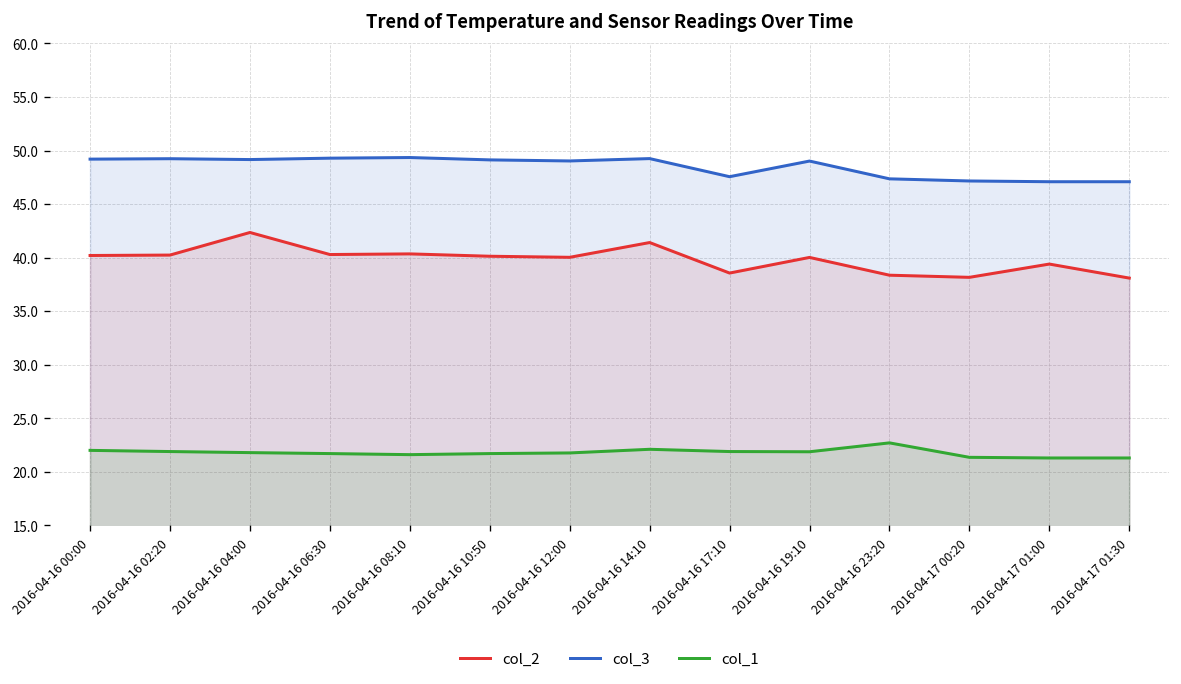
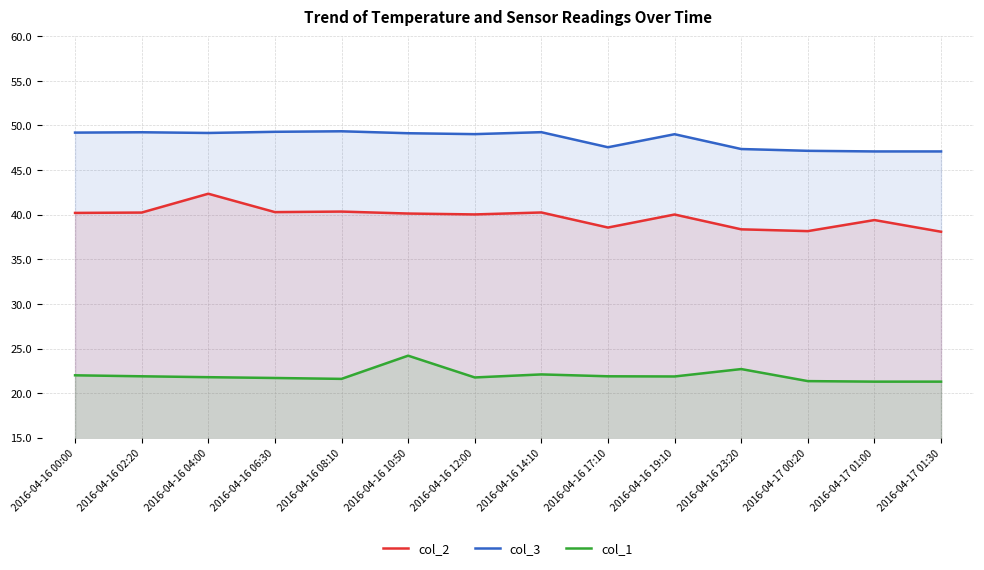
  {
    "col_2": {
      "2016-04-16 00:00": 40,
      "2016-04-16 02:20": 40,
      "2016-04-16 04:00": 42,
      "2016-04-16 06:30": 40,
      "2016-04-16 08:10": 40,
      "2016-04-16 10:50": 40,
      "2016-04-16 12:00": 40,
-     "2016-04-16 14:10": 41,
+     "2016-04-16 14:10": 40,
      "2016-04-16 17:10": 39,
      "2016-04-16 19:10": 40,
      "2016-04-16 23:20": 38,
      "2016-04-17 00:20": 38,
      "2016-04-17 01:00": 39,
      "2016-04-17 01:30": 38
    },
    "col_3": {
      "2016-04-16 00:00": 49,
      "2016-04-16 02:20": 49,
      "2016-04-16 04:00": 49,
      "2016-04-16 06:30": 49,
      "2016-04-16 08:10": 49,
      "2016-04-16 10:50": 49,
      "2016-04-16 12:00": 49,
      "2016-04-16 14:10": 49,
      "2016-04-16 17:10": 48,
      "2016-04-16 19:10": 49,
      "2016-04-16 23:20": 47,
      "2016-04-17 00:20": 47,
      "2016-04-17 01:00": 47,
      "2016-04-17 01:30": 47
    },
    "col_1": {
      "2016-04-16 00:00": 22,
      "2016-04-16 02:20": 22,
      "2016-04-16 04:00": 22,
      "2016-04-16 06:30": 22,
      "2016-04-16 08:10": 22,
-     "2016-04-16 10:50": 22,
+     "2016-04-16 10:50": 24,
      "2016-04-16 12:00": 22,
      "2016-04-16 14:10": 22,
      "2016-04-16 17:10": 22,
      "2016-04-16 19:10": 22,
      "2016-04-16 23:20": 23,
      "2016-04-17 00:20": 21,
      "2016-04-17 01:00": 21,
      "2016-04-17 01:30": 21
    }
  }
